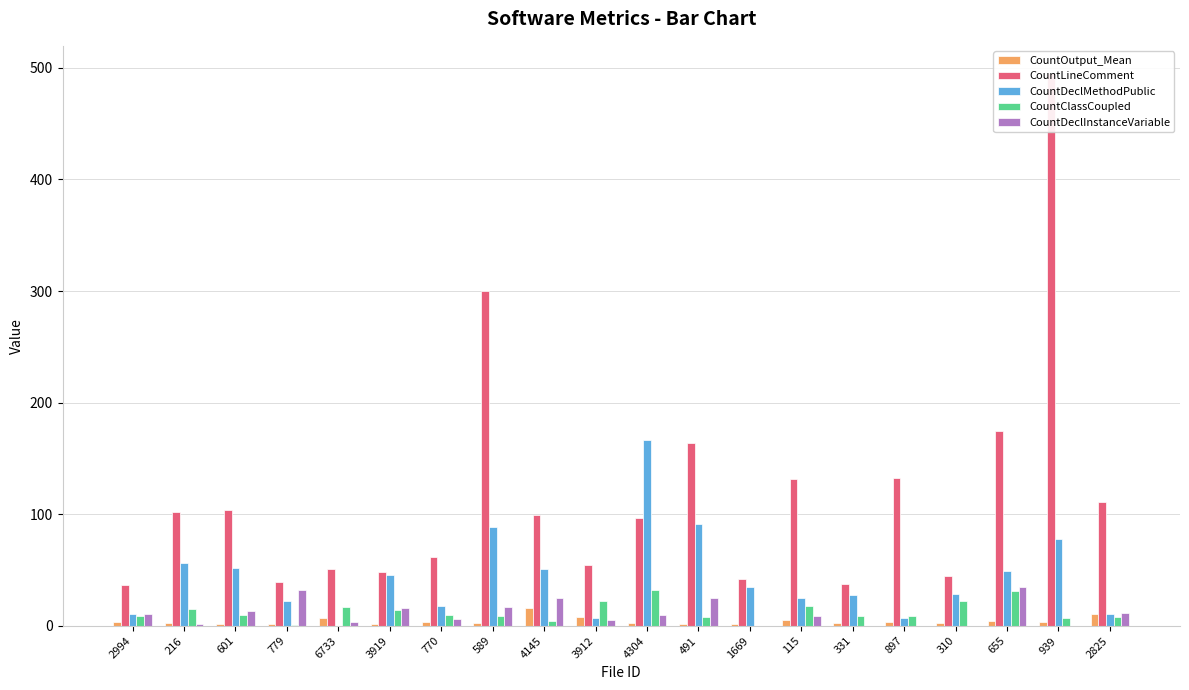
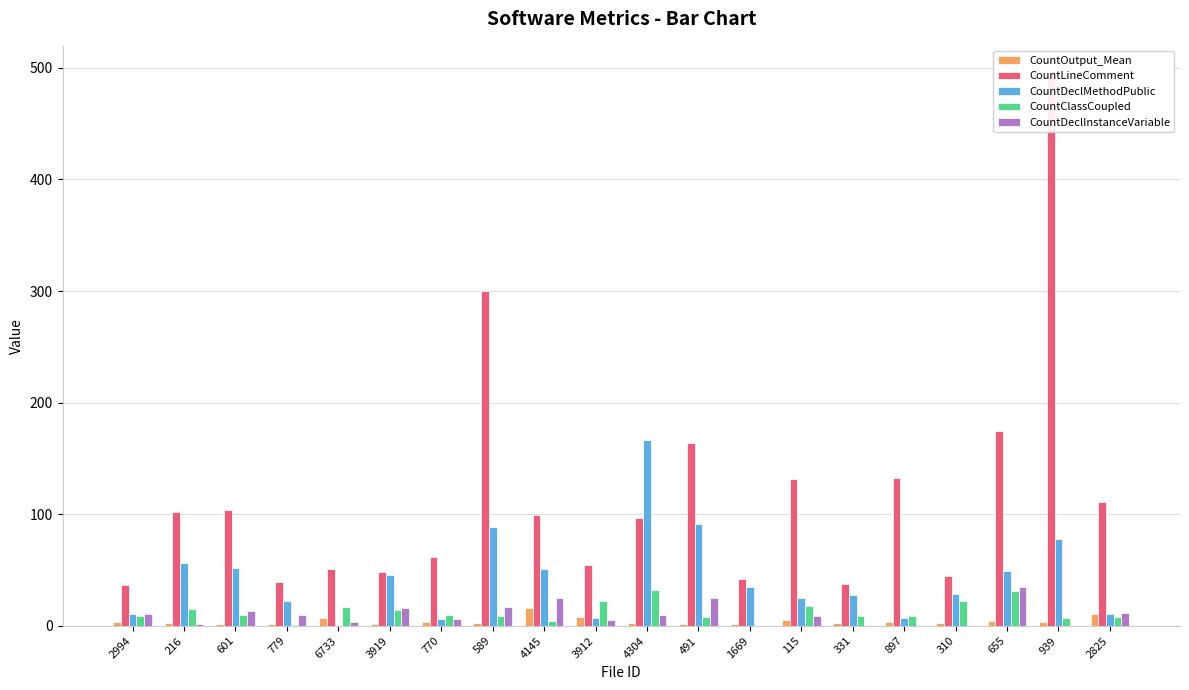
  {
    "CountOutput_Mean": {
      "2994": 4,
      "216": 2,
      "6733": 8,
      "770": 4,
      "589": 3,
      "4145": 16,
      "3912": 8,
      "4304": 3,
      "115": 5,
      "331": 2,
      "897": 4,
      "310": 3,
      "655": 4,
      "939": 3,
      "2825": 10
    },
    "CountLineComment": {
      "2994": 37,
      "216": 102,
      "601": 104,
      "779": 39,
      "6733": 51,
      "3919": 48,
      "770": 62,
      "589": 300,
      "4145": 99,
      "3912": 55,
      "4304": 97,
      "491": 164,
      "1669": 42,
      "115": 132,
      "331": 38,
      "897": 133,
      "310": 45,
      "655": 175,
      "2825": 111
    },
    "CountDeclMethodPublic": {
      "2994": 11,
      "216": 56,
      "601": 52,
      "779": 22,
      "6733": 0,
      "3919": 46,
-     "770": 18,
+     "770": 6,
      "589": 89,
      "4145": 51,
      "3912": 7,
      "4304": 167,
      "491": 91,
      "1669": 35,
      "115": 25,
      "331": 28,
      "897": 7,
      "310": 29,
      "655": 49,
      "939": 78,
      "2825": 11
    },
    "CountClassCoupled": {
      "2994": 9,
      "216": 16,
      "601": 10,
      "6733": 17,
      "3919": 14,
      "770": 10,
      "589": 9,
      "4145": 4,
      "3912": 22,
      "4304": 32,
      "491": 8,
      "1669": 0,
      "115": 18,
      "331": 9,
      "897": 9,
      "310": 22,
      "655": 31,
      "939": 7,
      "2825": 8
    },
    "CountDeclInstanceVariable": {
      "2994": 11,
      "601": 13,
-     "779": 32,
+     "779": 10,
      "6733": 4,
      "3919": 16,
      "770": 6,
      "589": 17,
      "4145": 25,
      "3912": 5,
      "4304": 10,
      "491": 25,
      "1669": 0,
      "115": 9,
      "331": 0,
      "897": 0,
      "310": 0,
      "655": 35,
      "939": 0,
      "2825": 12
    }
  }
